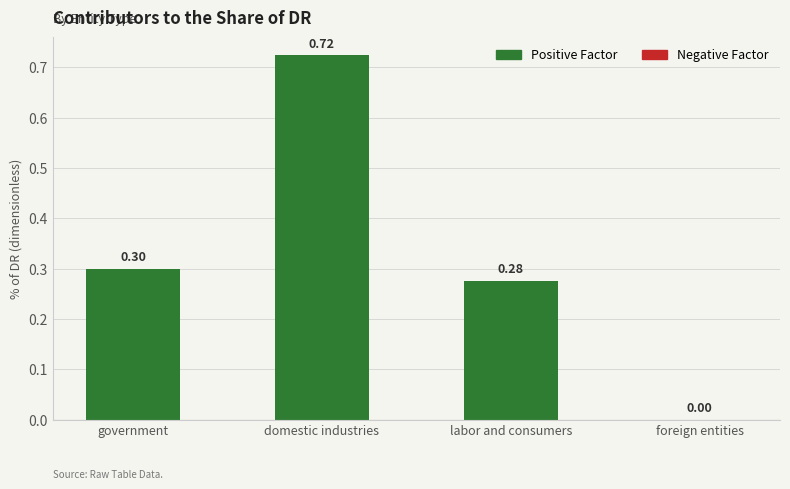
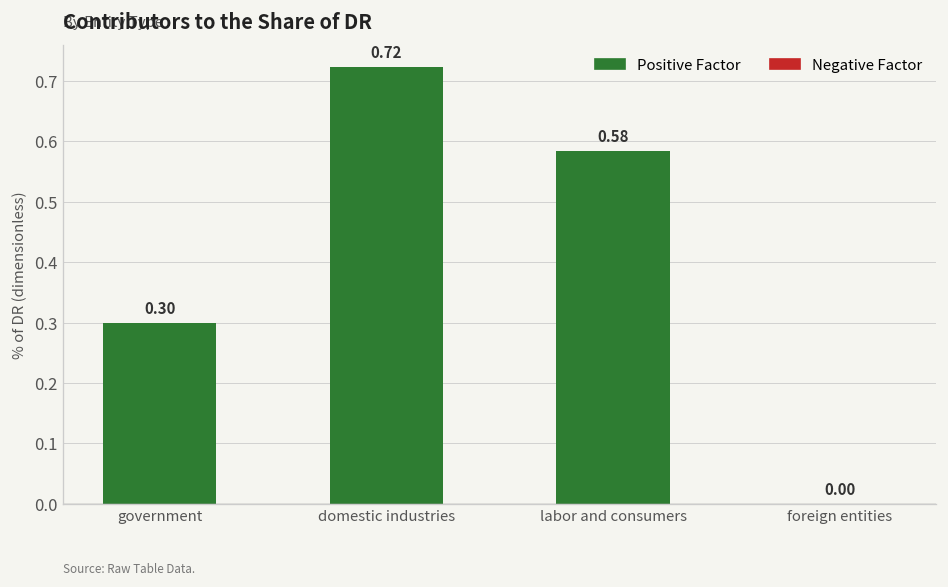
  {
    "government": 0.30,
    "domestic industries": 0.72,
-   "labor and consumers": 0.28,
+   "labor and consumers": 0.58,
    "foreign entities": 0.00
  }
